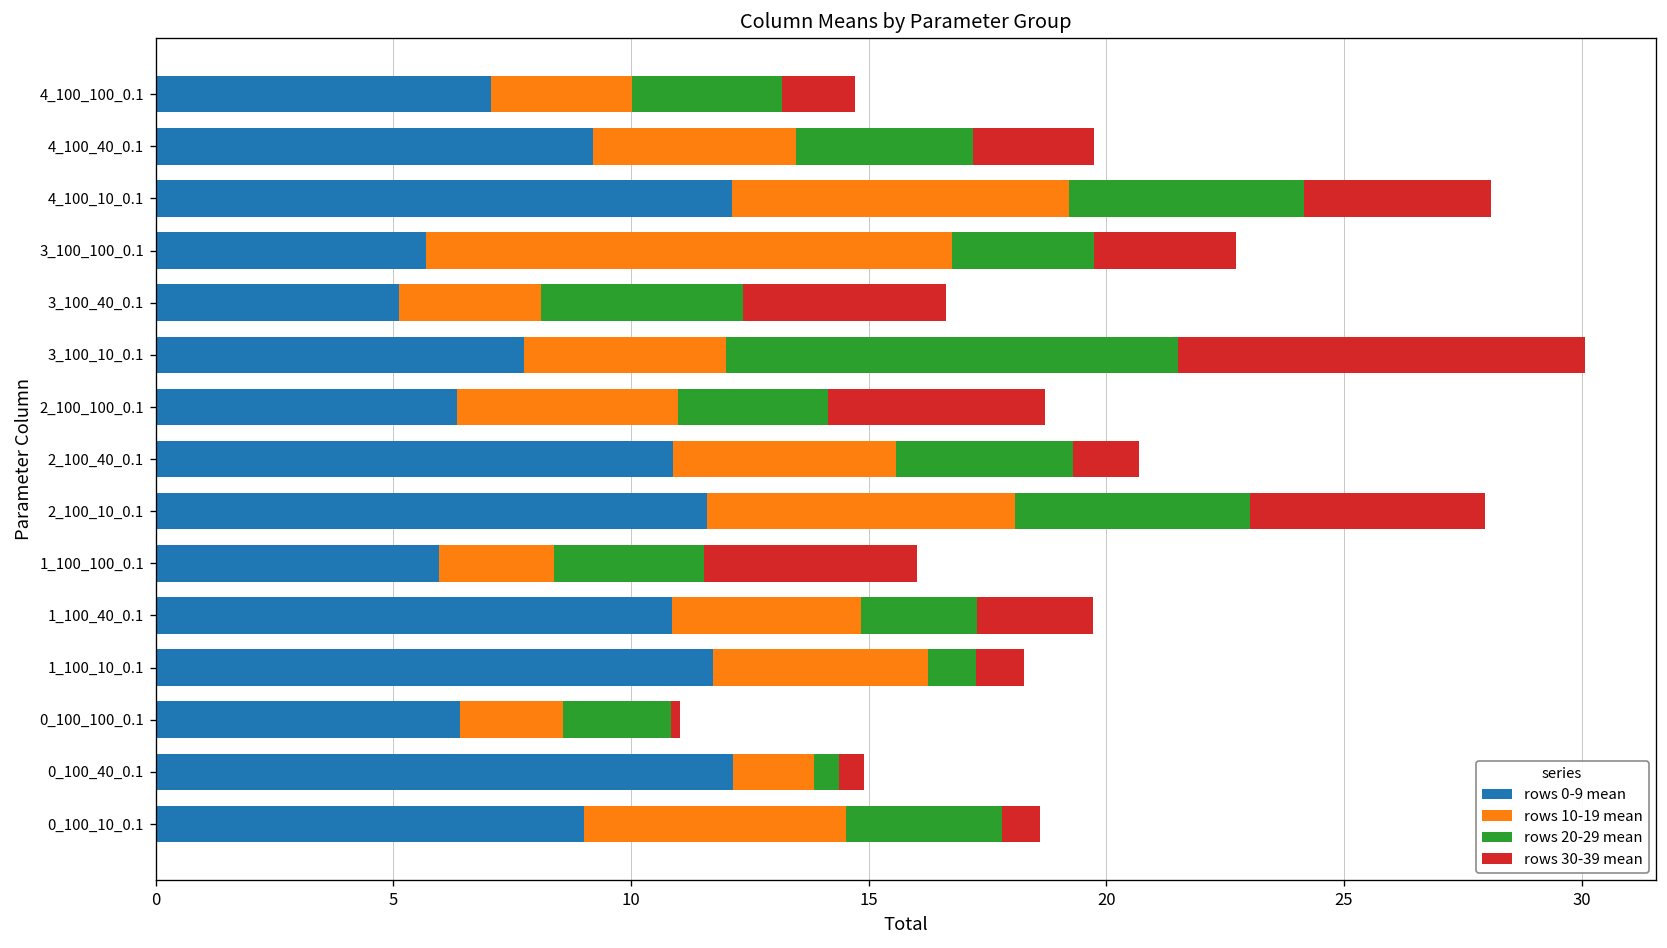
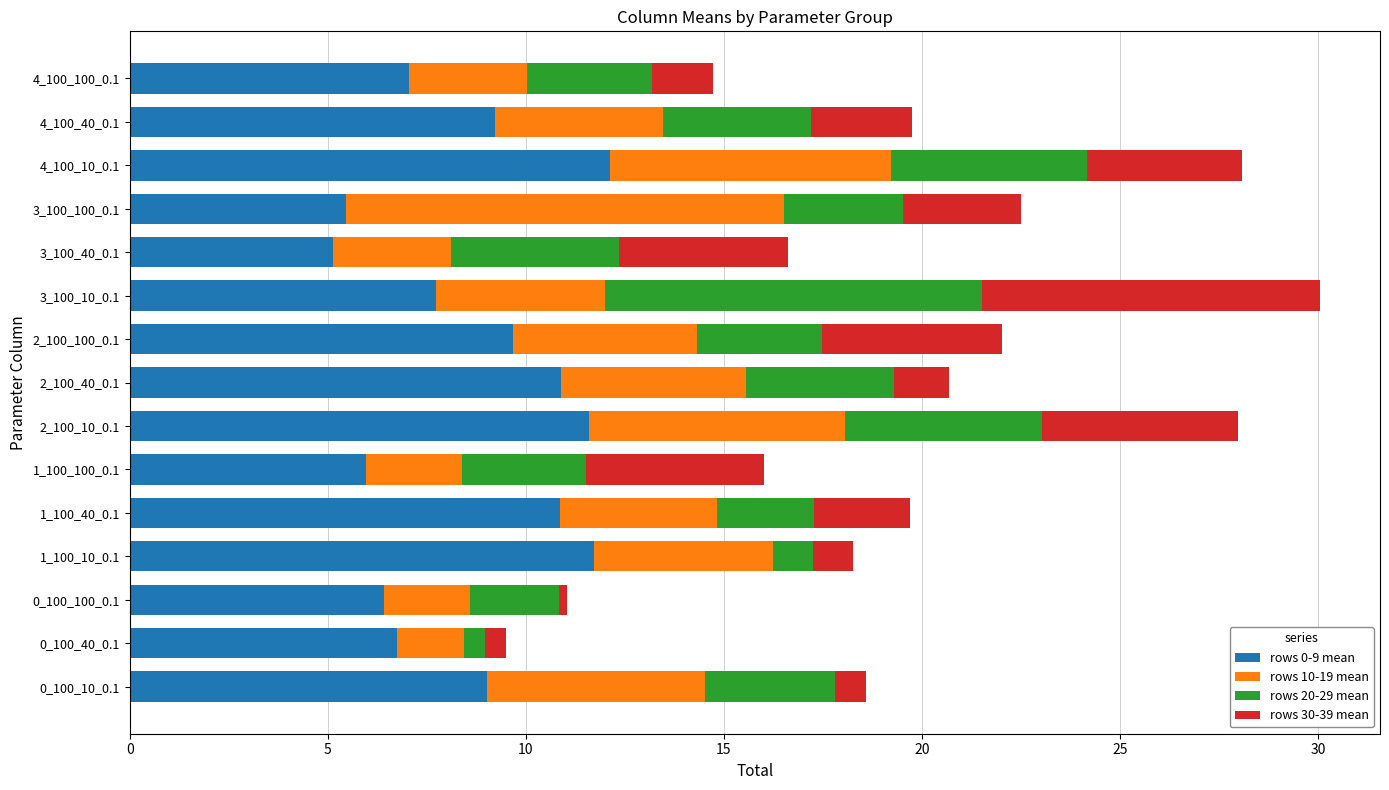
  {
    "rows 0-9 mean": {
      "4_100_100_0.1": 7.1,
      "4_100_40_0.1": 9.2,
      "4_100_10_0.1": 12.1,
-     "3_100_100_0.1": 5.7,
+     "3_100_100_0.1": 5.5,
      "3_100_40_0.1": 5.1,
      "3_100_10_0.1": 7.7,
-     "2_100_100_0.1": 6.3,
+     "2_100_100_0.1": 9.7,
      "2_100_40_0.1": 10.9,
      "2_100_10_0.1": 11.6,
      "1_100_100_0.1": 6.0,
      "1_100_40_0.1": 10.9,
      "1_100_10_0.1": 11.7,
      "0_100_100_0.1": 6.4,
-     "0_100_40_0.1": 12.2,
+     "0_100_40_0.1": 6.7,
      "0_100_10_0.1": 9.0
    },
    "rows 10-19 mean": {
      "4_100_100_0.1": 3.0,
      "4_100_40_0.1": 4.3,
      "4_100_10_0.1": 7.1,
      "3_100_100_0.1": 11.1,
      "3_100_40_0.1": 3.0,
      "3_100_10_0.1": 4.3,
      "2_100_100_0.1": 4.7,
      "2_100_40_0.1": 4.7,
      "2_100_10_0.1": 6.5,
      "1_100_100_0.1": 2.4,
      "1_100_40_0.1": 4.0,
      "1_100_10_0.1": 4.5,
      "0_100_100_0.1": 2.2,
      "0_100_40_0.1": 1.7,
      "0_100_10_0.1": 5.5
    },
    "rows 20-29 mean": {
      "4_100_100_0.1": 3.1,
      "4_100_40_0.1": 3.7,
      "4_100_10_0.1": 4.9,
      "3_100_100_0.1": 3.0,
      "3_100_40_0.1": 4.3,
      "3_100_10_0.1": 9.5,
      "2_100_100_0.1": 3.1,
      "2_100_40_0.1": 3.7,
      "2_100_10_0.1": 4.9,
      "1_100_100_0.1": 3.1,
      "1_100_40_0.1": 2.4,
      "1_100_10_0.1": 1.0,
      "0_100_100_0.1": 2.3,
      "0_100_40_0.1": 0.5,
      "0_100_10_0.1": 3.3
    },
    "rows 30-39 mean": {
      "4_100_100_0.1": 1.5,
      "4_100_40_0.1": 2.6,
      "4_100_10_0.1": 3.9,
      "3_100_100_0.1": 3.0,
      "3_100_40_0.1": 4.3,
      "3_100_10_0.1": 8.6,
      "2_100_100_0.1": 4.6,
      "2_100_40_0.1": 1.4,
      "2_100_10_0.1": 4.9,
      "1_100_100_0.1": 4.5,
      "1_100_40_0.1": 2.4,
      "1_100_10_0.1": 1.0,
      "0_100_100_0.1": 0.2,
      "0_100_40_0.1": 0.5,
      "0_100_10_0.1": 0.8
    }
  }
